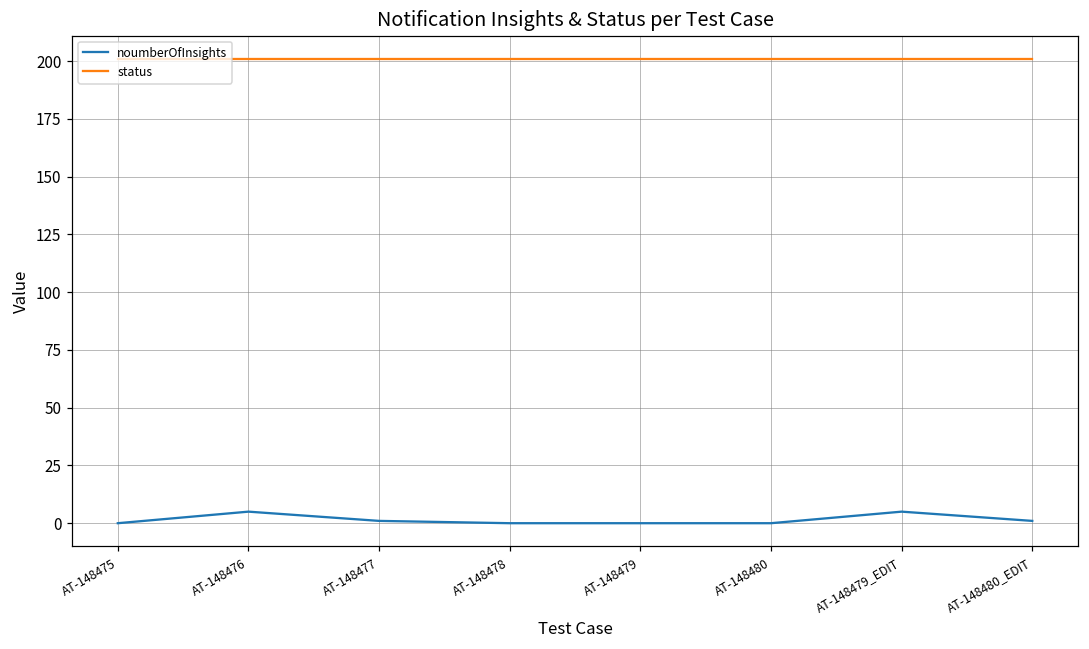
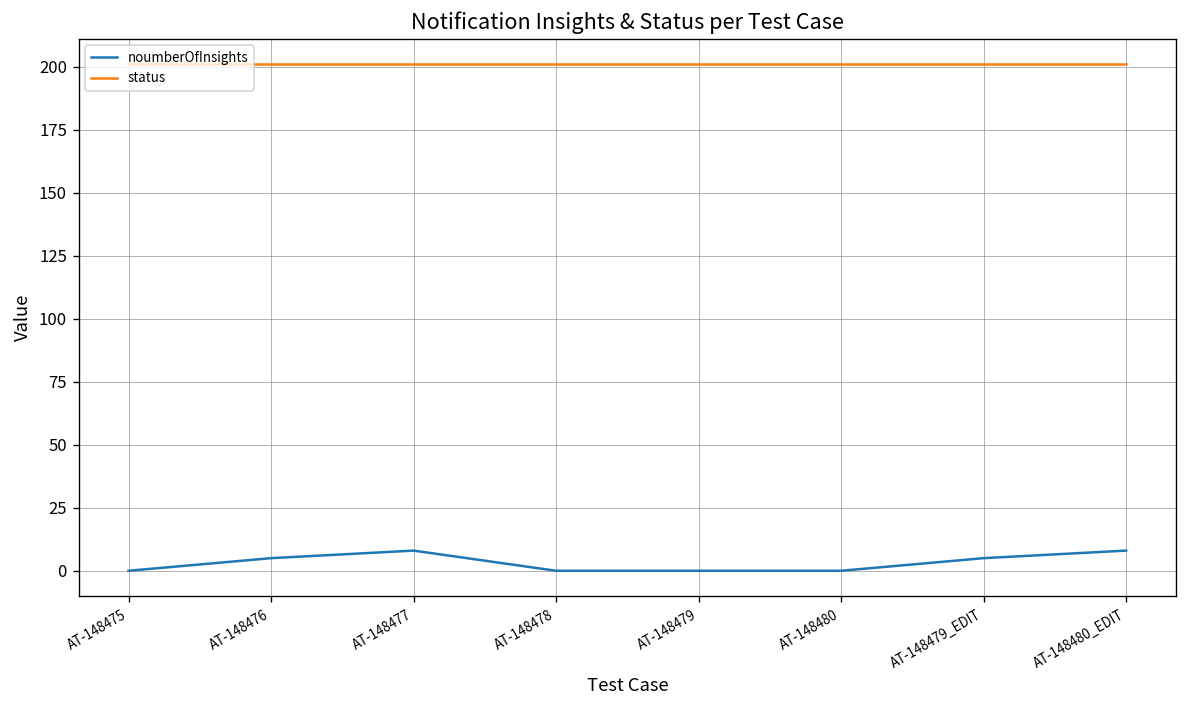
  {
    "noumberOfInsights": {
      "AT-148475": 0,
      "AT-148476": 5,
-     "AT-148477": 1,
+     "AT-148477": 8,
      "AT-148478": 0,
      "AT-148479": 0,
      "AT-148480": 0,
      "AT-148479_EDIT": 5,
-     "AT-148480_EDIT": 1
+     "AT-148480_EDIT": 8
    },
    "status": {
      "AT-148476": 201,
      "AT-148477": 201,
      "AT-148478": 201,
      "AT-148479": 201,
      "AT-148480": 201,
      "AT-148479_EDIT": 201,
      "AT-148480_EDIT": 201
    }
  }
